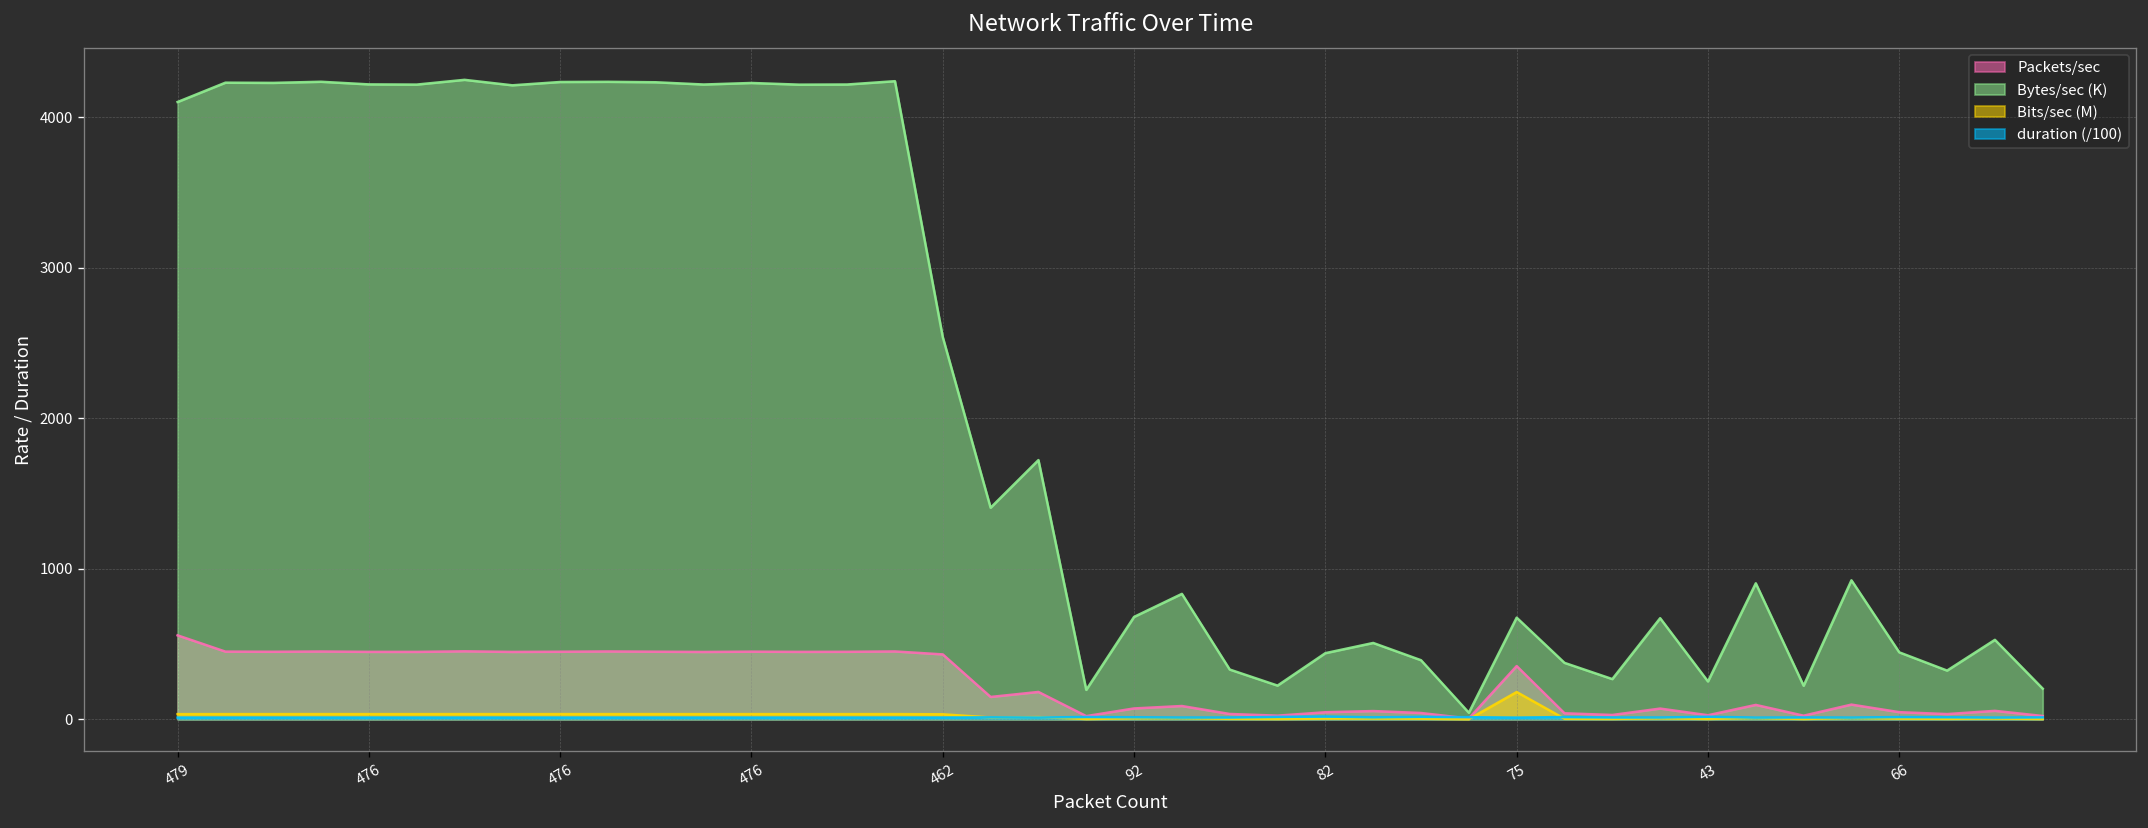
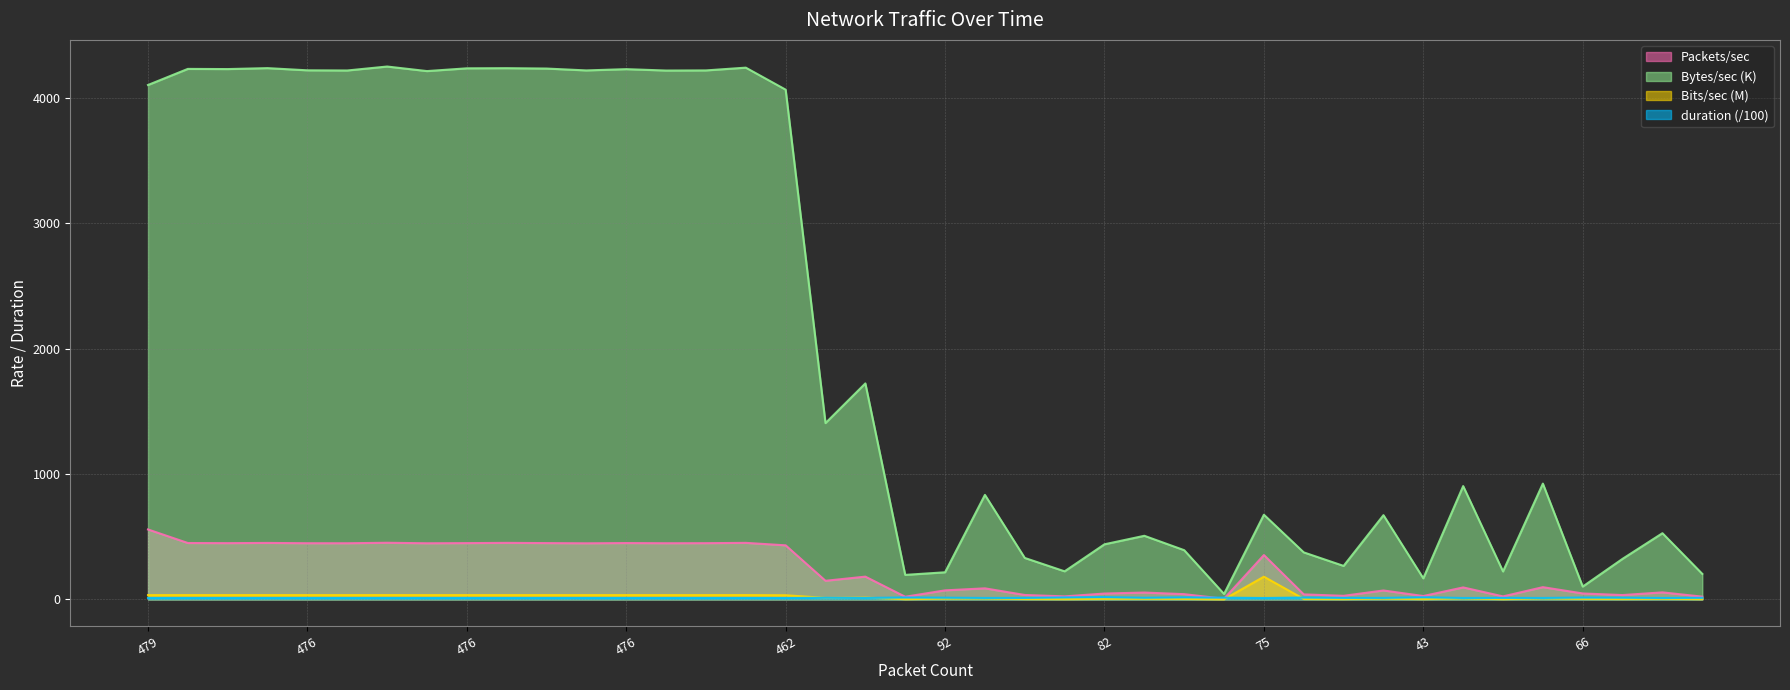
  {
    "Packets/sec": {
      "479": 560,
      "462": 430,
      "92": 70,
      "82": 50,
      "75": 350,
      "66": 50
    },
    "Bytes/sec (K)": {
      "479": 4100,
-     "462": 2540,
-     "92": 680,
+     "462": 4070,
+     "92": 220,
      "82": 440,
      "75": 670,
-     "43": 250,
-     "66": 440
+     "43": 170,
+     "66": 100
    },
    "Bits/sec (M)": {
      "479": 30,
      "462": 30,
      "75": 180
    },
    "duration (/100)": {
      "479": 10,
      "462": 10,
      "75": 10
    }
  }
